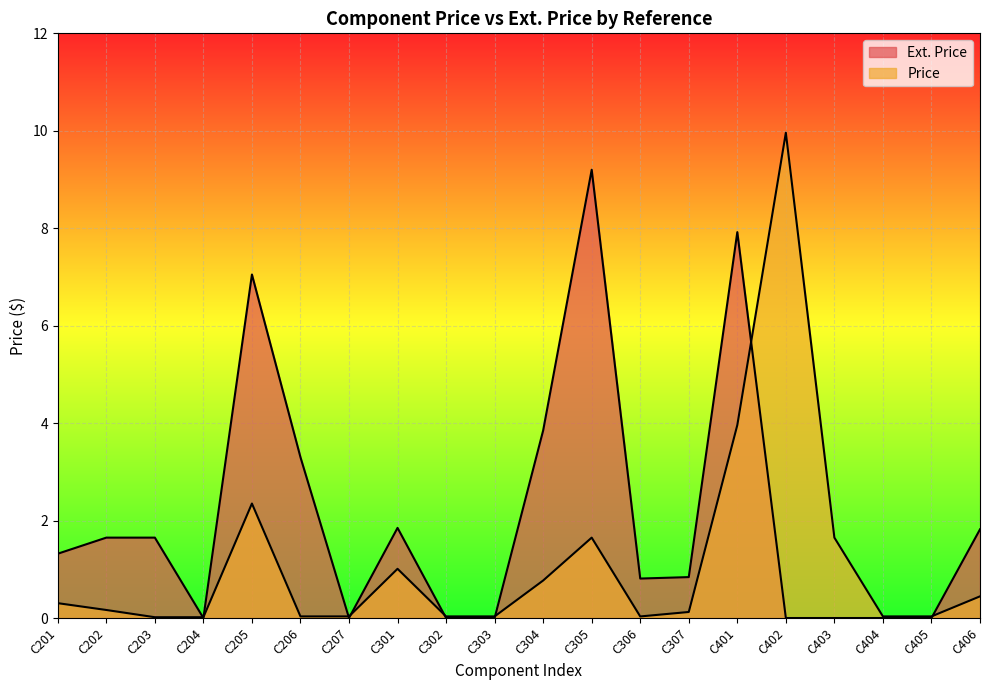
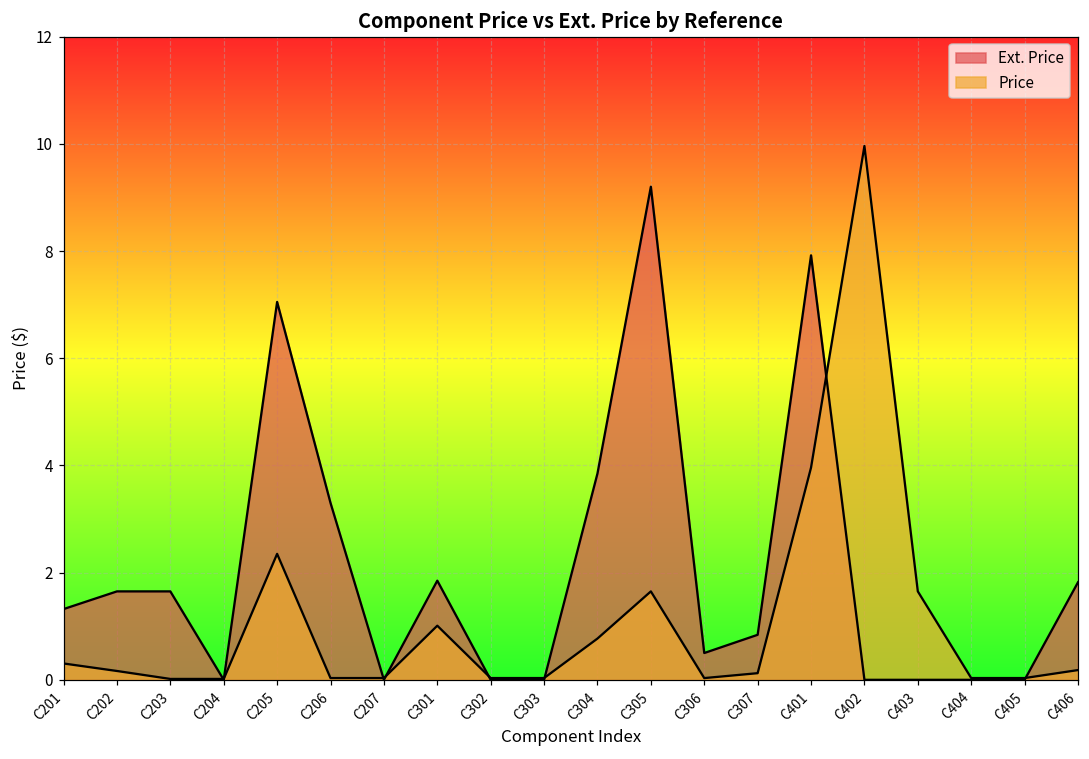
  {
    "Ext. Price": {
      "C201": 1.3,
      "C202": 1.7,
      "C203": 1.7,
      "C205": 7.1,
      "C206": 3.3,
      "C301": 1.9,
      "C304": 3.9,
      "C305": 9.2,
-     "C306": 0.8,
+     "C306": 0.5,
      "C307": 0.8,
      "C401": 7.9,
      "C402": 0.0,
      "C403": 0.0,
      "C406": 1.8
    },
    "Price": {
      "C201": 0.3,
      "C202": 0.2,
      "C203": 0.0,
      "C205": 2.4,
      "C206": 0.0,
      "C301": 1.0,
      "C304": 0.8,
      "C305": 1.7,
      "C306": 0.0,
      "C307": 0.1,
      "C401": 4.0,
      "C402": 10.0,
      "C403": 1.7,
-     "C406": 0.4
+     "C406": 0.2
    }
  }
